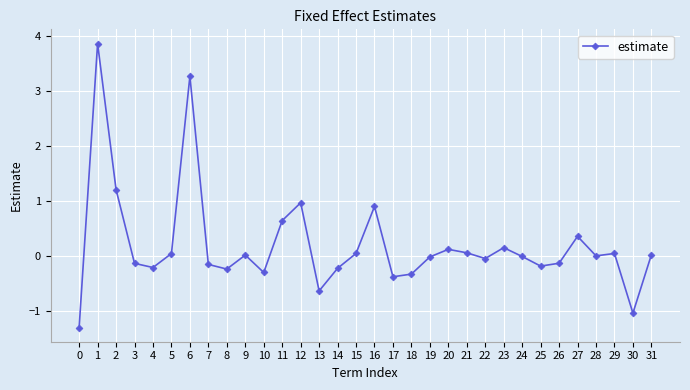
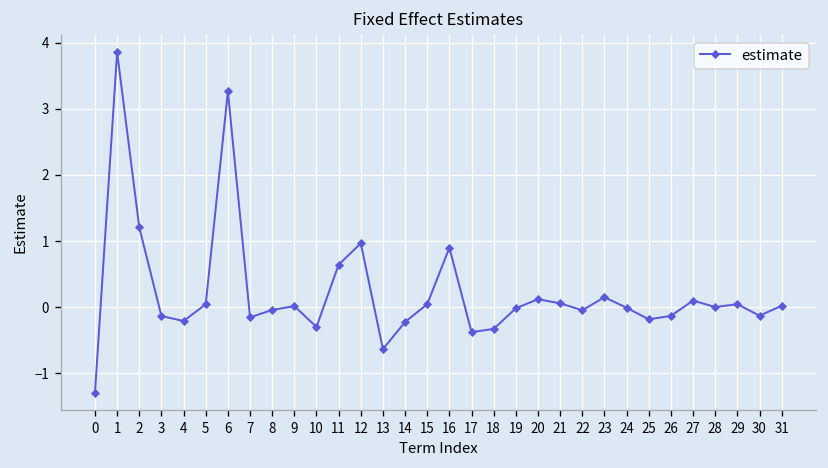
  {
    "0": -1.3,
    "1": 3.9,
    "2": 1.2,
    "3": -0.1,
    "4": -0.2,
    "5": 0.0,
    "6": 3.3,
    "7": -0.2,
-   "8": -0.2,
+   "8": 0.0,
    "9": 0.0,
    "10": -0.3,
    "11": 0.6,
    "12": 1.0,
    "13": -0.6,
    "14": -0.2,
    "15": 0.0,
    "16": 0.9,
    "17": -0.4,
    "18": -0.3,
    "19": 0.0,
    "20": 0.1,
    "21": 0.1,
    "22": 0.0,
    "23": 0.1,
    "24": 0.0,
    "25": -0.2,
    "26": -0.1,
-   "27": 0.4,
+   "27": 0.1,
    "28": 0.0,
    "29": 0.0,
-   "30": -1.0,
+   "30": -0.1,
    "31": 0.0
  }
